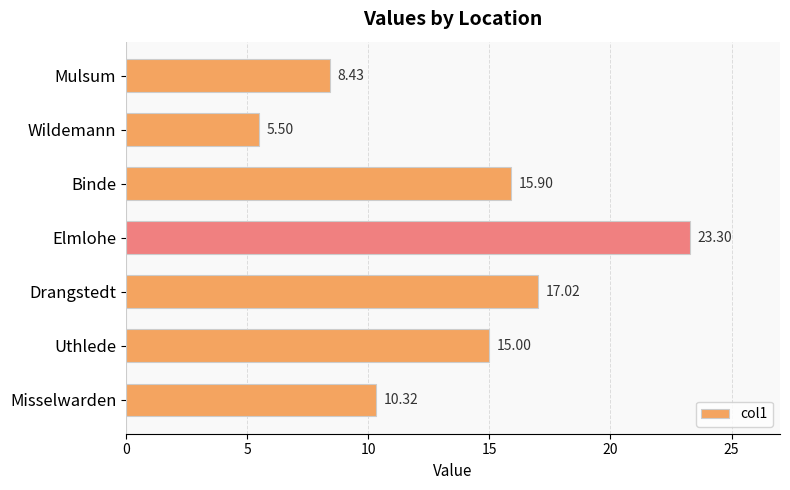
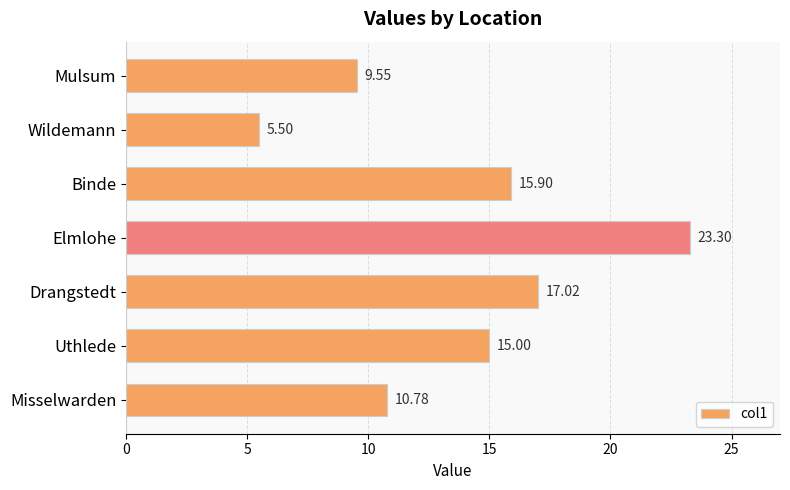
  {
-   "Mulsum": 8.43,
+   "Mulsum": 9.55,
    "Wildemann": 5.50,
    "Binde": 15.90,
    "Elmlohe": 23.30,
    "Drangstedt": 17.02,
    "Uthlede": 15.00,
-   "Misselwarden": 10.32
+   "Misselwarden": 10.78
  }
